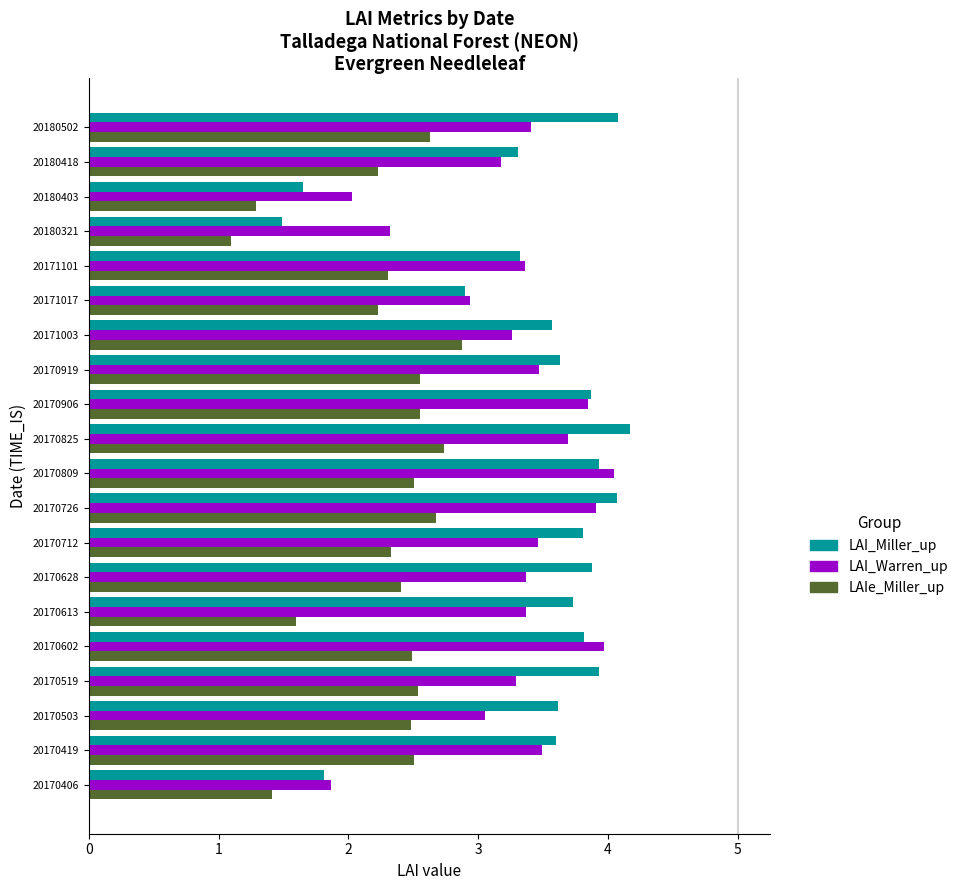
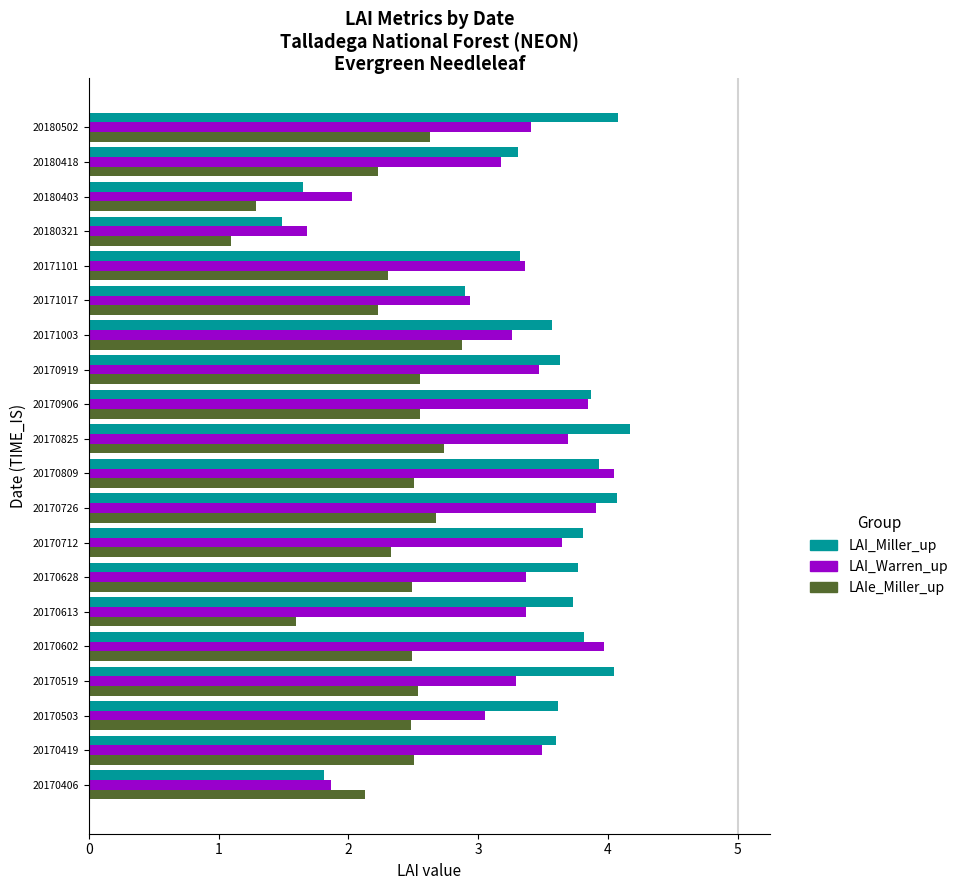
  {
    "LAI_Miller_up": {
      "20180502": 4.08,
      "20180418": 3.31,
      "20180403": 1.65,
      "20180321": 1.49,
      "20171101": 3.32,
      "20171017": 2.90,
      "20171003": 3.57,
      "20170919": 3.63,
      "20170906": 3.87,
      "20170825": 4.17,
      "20170809": 3.93,
      "20170726": 4.07,
      "20170712": 3.81,
-     "20170628": 3.88,
+     "20170628": 3.77,
      "20170613": 3.73,
      "20170602": 3.82,
-     "20170519": 3.93,
+     "20170519": 4.05,
      "20170503": 3.62,
      "20170419": 3.60,
      "20170406": 1.81
    },
    "LAI_Warren_up": {
      "20180502": 3.41,
      "20180418": 3.18,
      "20180403": 2.03,
-     "20180321": 2.32,
+     "20180321": 1.68,
      "20171101": 3.36,
      "20171017": 2.94,
      "20171003": 3.26,
      "20170919": 3.47,
      "20170906": 3.85,
      "20170825": 3.69,
      "20170809": 4.05,
      "20170726": 3.91,
-     "20170712": 3.46,
+     "20170712": 3.65,
      "20170628": 3.37,
      "20170613": 3.37,
      "20170602": 3.97,
      "20170519": 3.29,
      "20170503": 3.05,
      "20170419": 3.49,
      "20170406": 1.87
    },
    "LAIe_Miller_up": {
      "20180502": 2.63,
      "20180418": 2.23,
      "20180403": 1.29,
      "20180321": 1.10,
      "20171101": 2.31,
      "20171017": 2.23,
      "20171003": 2.88,
      "20170919": 2.55,
      "20170906": 2.55,
      "20170825": 2.74,
      "20170809": 2.51,
      "20170726": 2.68,
      "20170712": 2.33,
-     "20170628": 2.41,
+     "20170628": 2.49,
      "20170613": 1.60,
      "20170602": 2.49,
      "20170519": 2.54,
      "20170503": 2.48,
      "20170419": 2.51,
-     "20170406": 1.41
+     "20170406": 2.13
    }
  }
